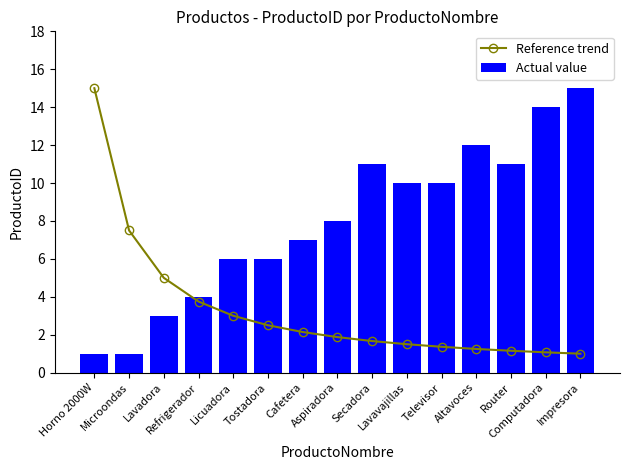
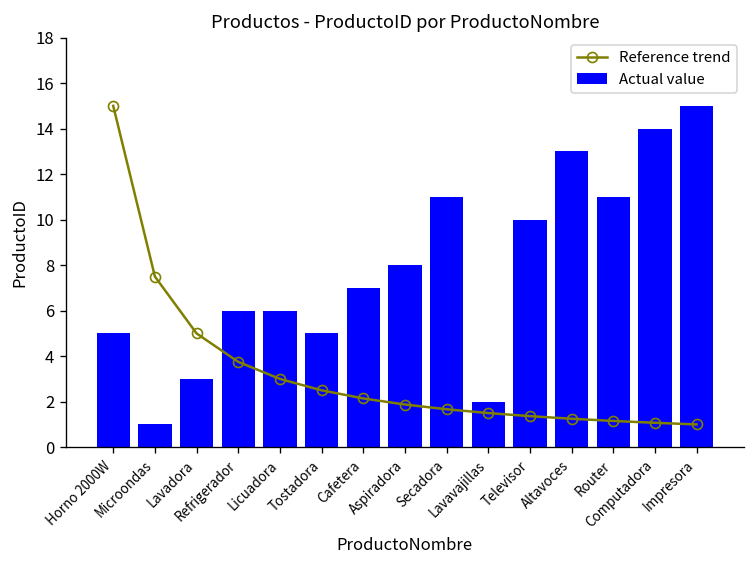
  {
    "Actual value": {
-     "Horno 2000W": 1,
+     "Horno 2000W": 5,
      "Microondas": 1,
      "Lavadora": 3,
-     "Refrigerador": 4,
+     "Refrigerador": 6,
      "Licuadora": 6,
-     "Tostadora": 6,
+     "Tostadora": 5,
      "Cafetera": 7,
      "Aspiradora": 8,
      "Secadora": 11,
-     "Lavavajillas": 10,
+     "Lavavajillas": 2,
      "Televisor": 10,
-     "Altavoces": 12,
+     "Altavoces": 13,
      "Router": 11,
      "Computadora": 14,
      "Impresora": 15
    },
    "Reference trend": {
      "Horno 2000W": 15,
      "Microondas": 7.5,
      "Lavadora": 5,
      "Refrigerador": 3.8,
      "Licuadora": 3,
      "Tostadora": 2.5,
      "Cafetera": 2.1,
      "Aspiradora": 2,
      "Secadora": 1.7,
      "Lavavajillas": 1.5,
      "Televisor": 1.4,
      "Altavoces": 1.3,
      "Router": 1.2,
      "Computadora": 1,
      "Impresora": 1
    }
  }
